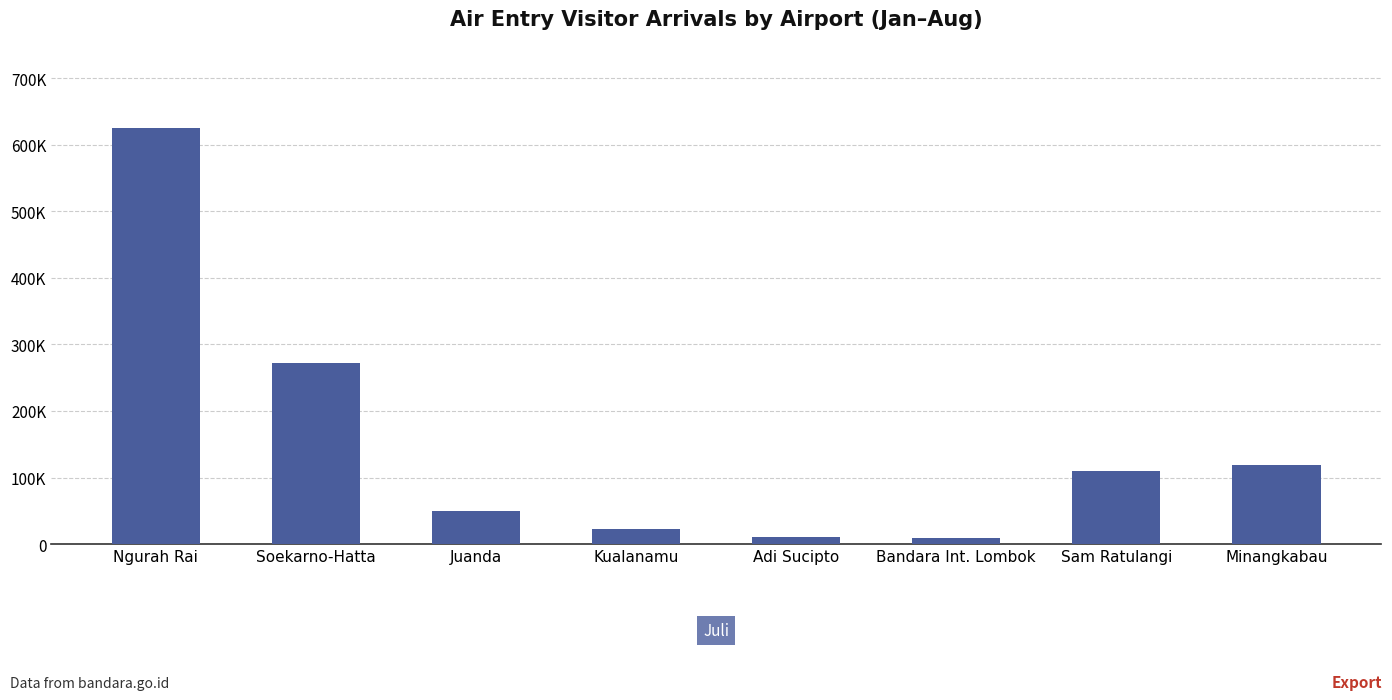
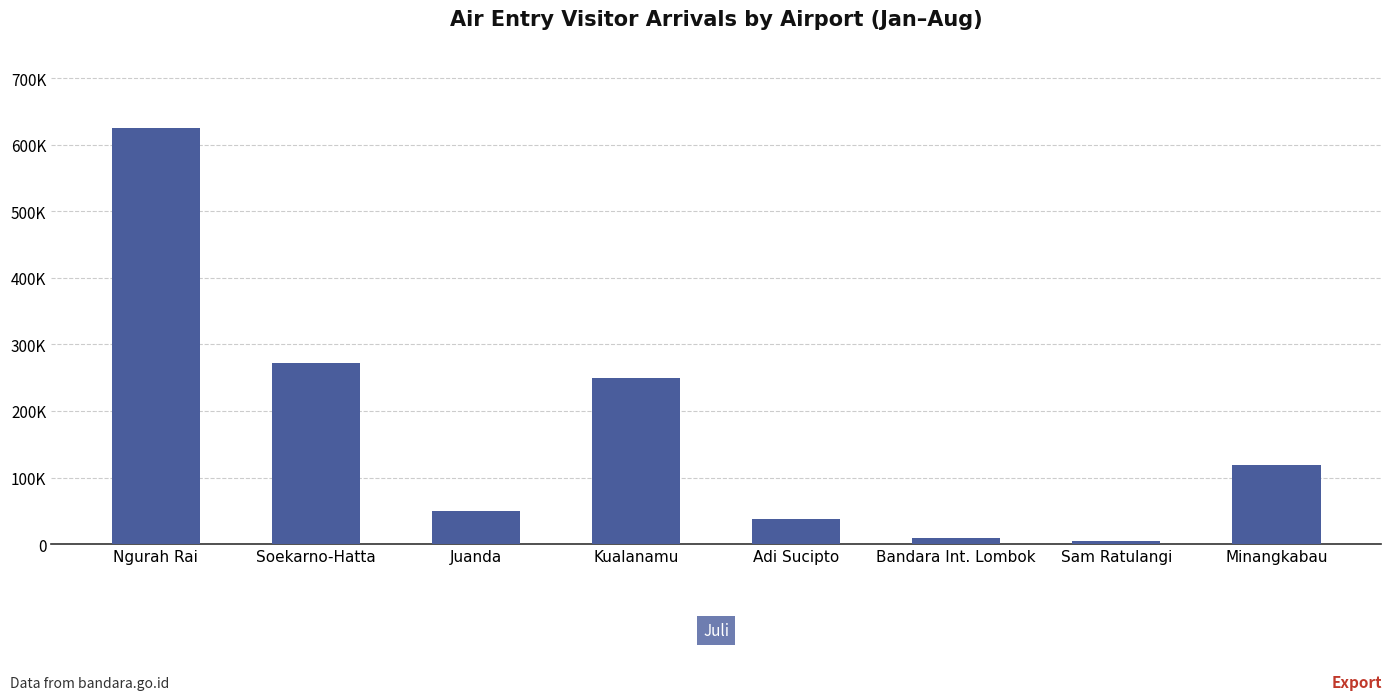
  {
    "Ngurah Rai": 630000,
    "Soekarno-Hatta": 270000,
    "Juanda": 50000,
-   "Kualanamu": 20000,
-   "Adi Sucipto": 10000,
+   "Kualanamu": 250000,
+   "Adi Sucipto": 40000,
    "Bandara Int. Lombok": 10000,
-   "Sam Ratulangi": 110000,
+   "Sam Ratulangi": 0,
    "Minangkabau": 120000
  }
